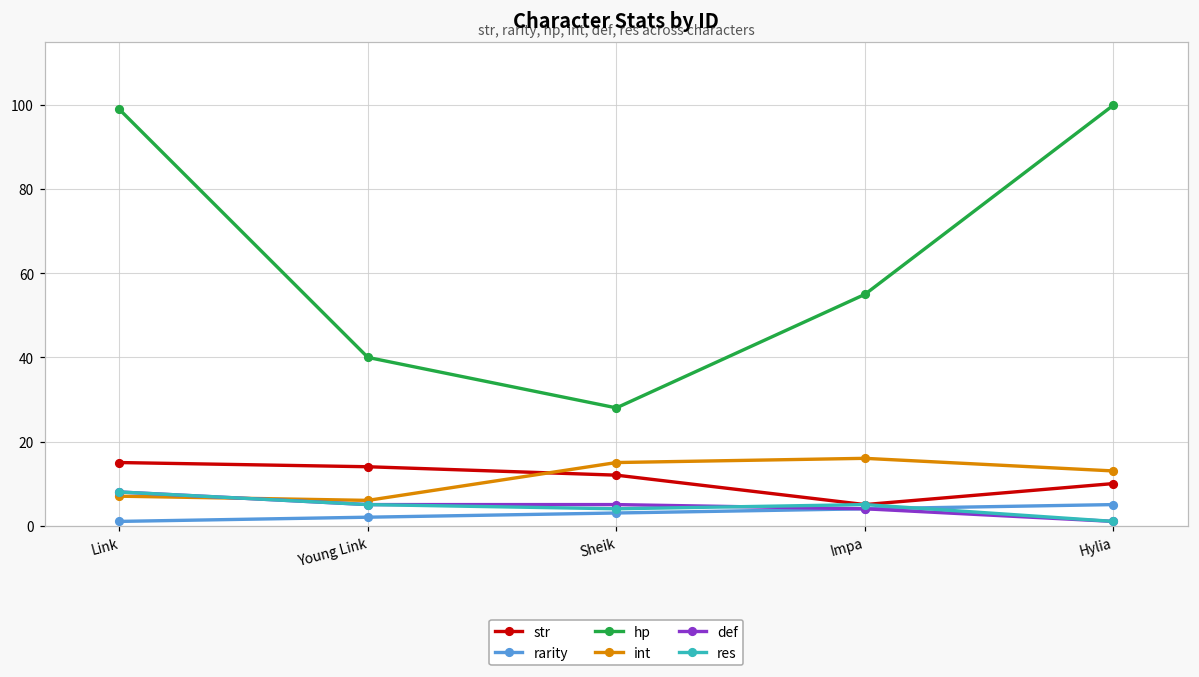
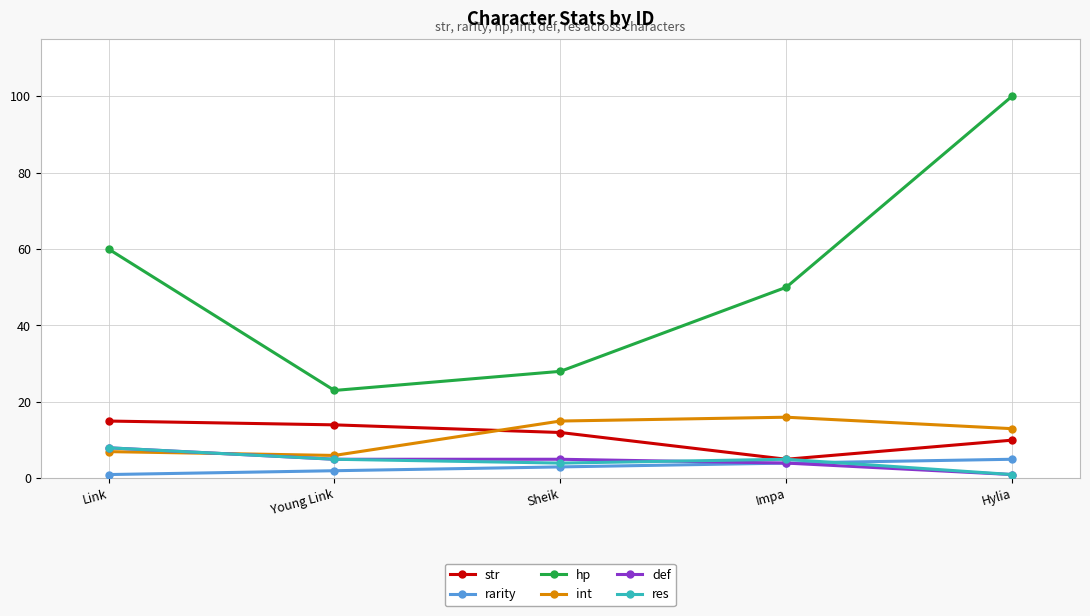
  {
    "str": {
      "Link": 15,
      "Young Link": 14,
      "Sheik": 12,
      "Hylia": 10
    },
    "hp": {
-     "Link": 99,
-     "Young Link": 40,
+     "Link": 60,
+     "Young Link": 23,
      "Sheik": 28,
-     "Impa": 55,
+     "Impa": 50,
      "Hylia": 100
    },
    "int": {
      "Link": 7,
      "Young Link": 6,
      "Sheik": 15,
      "Impa": 16,
      "Hylia": 13
    },
    "def": {
      "Sheik": 5
    }
  }
